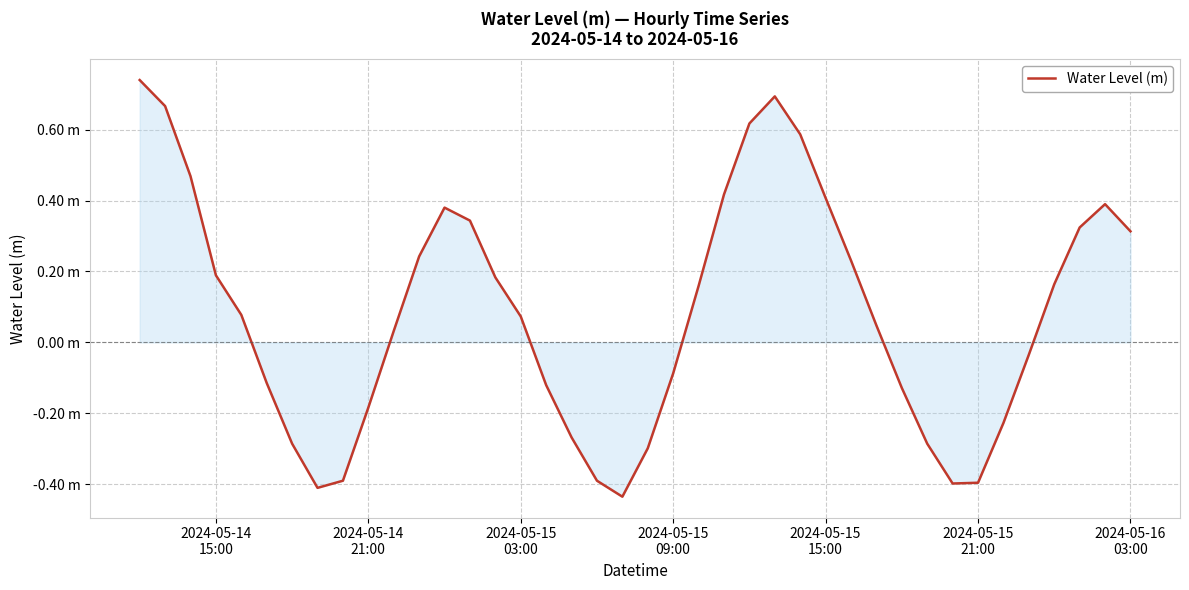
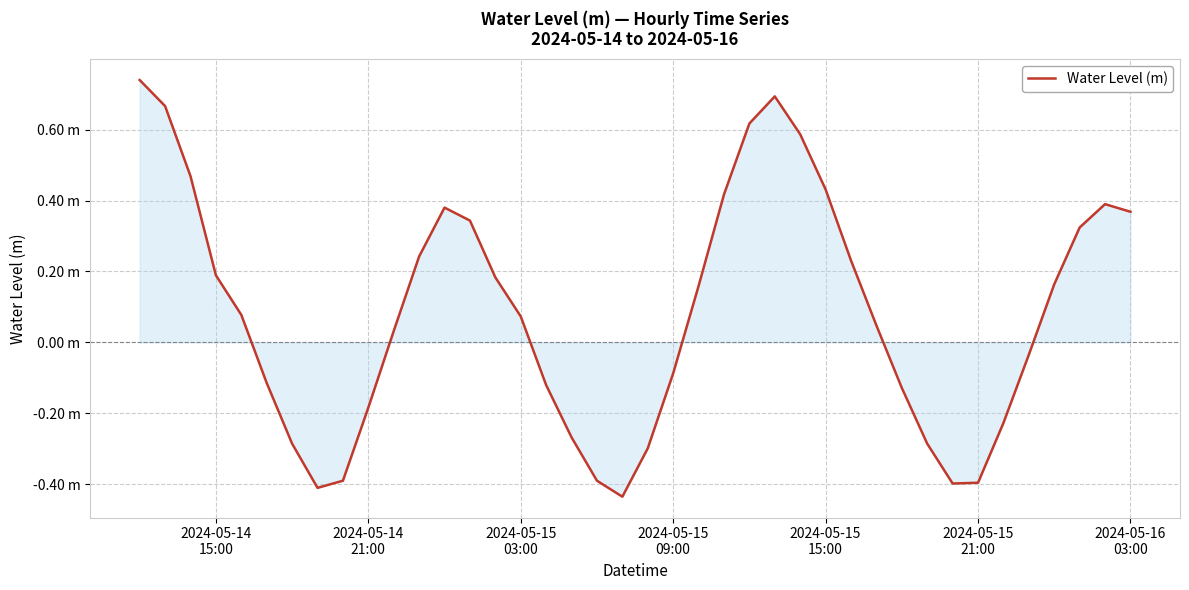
  {
    "Water Level (m)": {
      "2024-05-14 21:00": "-0.18 m",
      "2024-05-15 09:00": "-0.09 m",
-     "2024-05-15 15:00": "0.41 m",
+     "2024-05-15 15:00": "0.43 m",
      "2024-05-15 21:00": "-0.40 m",
-     "2024-05-16 03:00": "0.31 m"
+     "2024-05-16 03:00": "0.37 m"
    }
  }
